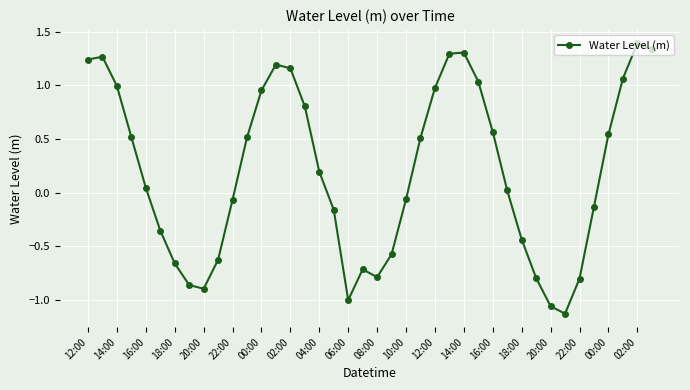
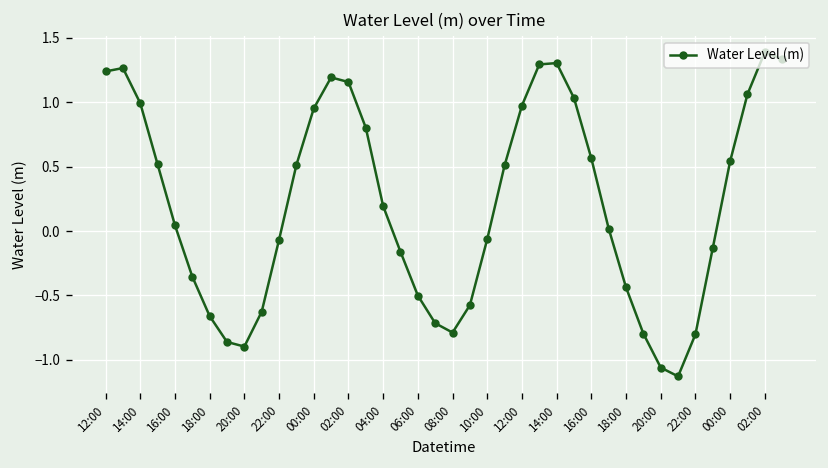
  {
    "04:00": 0.19,
-   "06:00": -1.00,
+   "06:00": -0.50,
    "08:00": -0.79,
    "10:00": -0.06
  }
